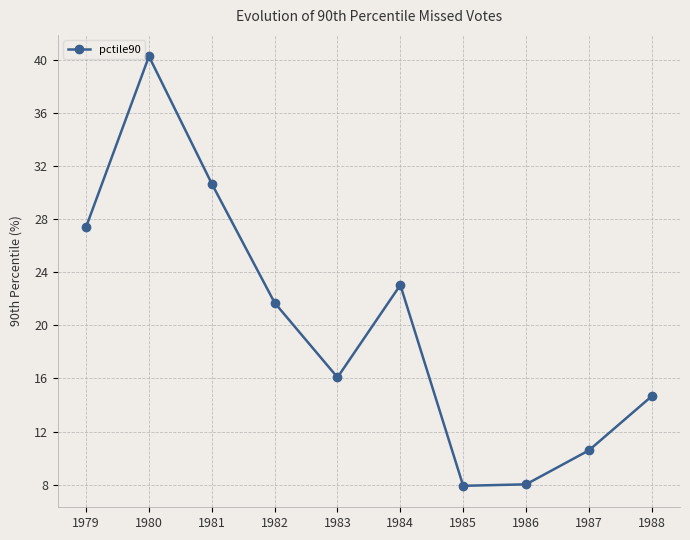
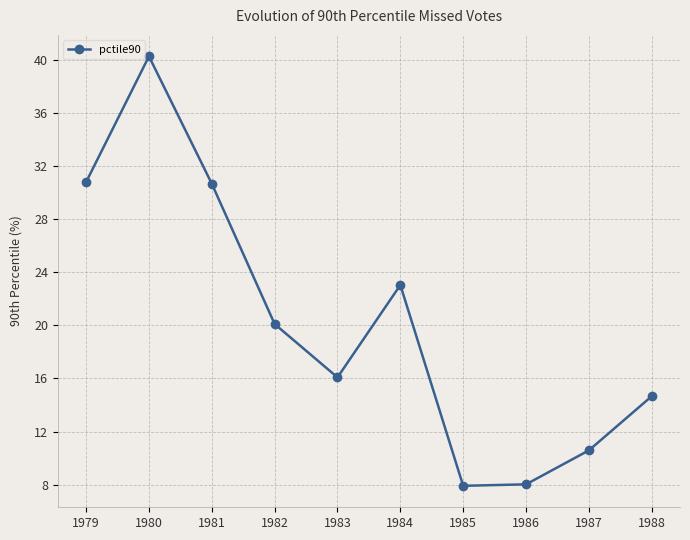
  {
-   "1979": 27.4,
+   "1979": 30.8,
    "1980": 40.3,
    "1981": 30.7,
-   "1982": 21.7,
+   "1982": 20.1,
    "1983": 16.1,
    "1984": 23.0,
    "1985": 7.9,
    "1986": 8.0,
    "1987": 10.6,
    "1988": 14.7
  }
